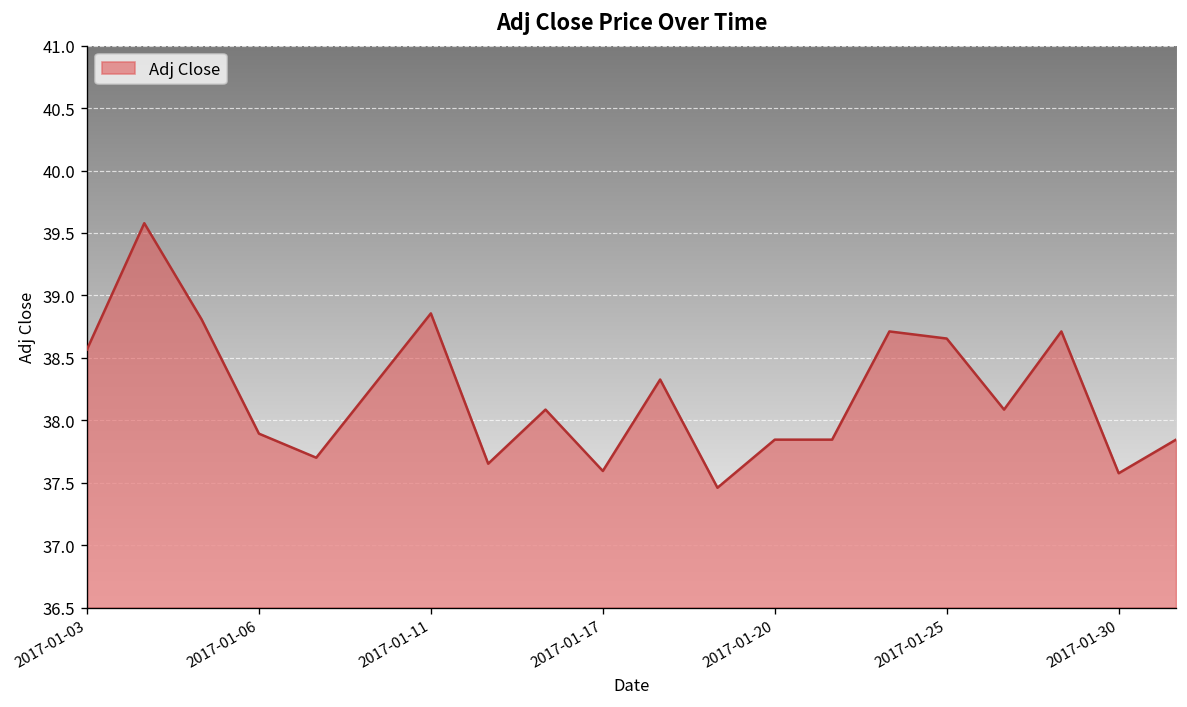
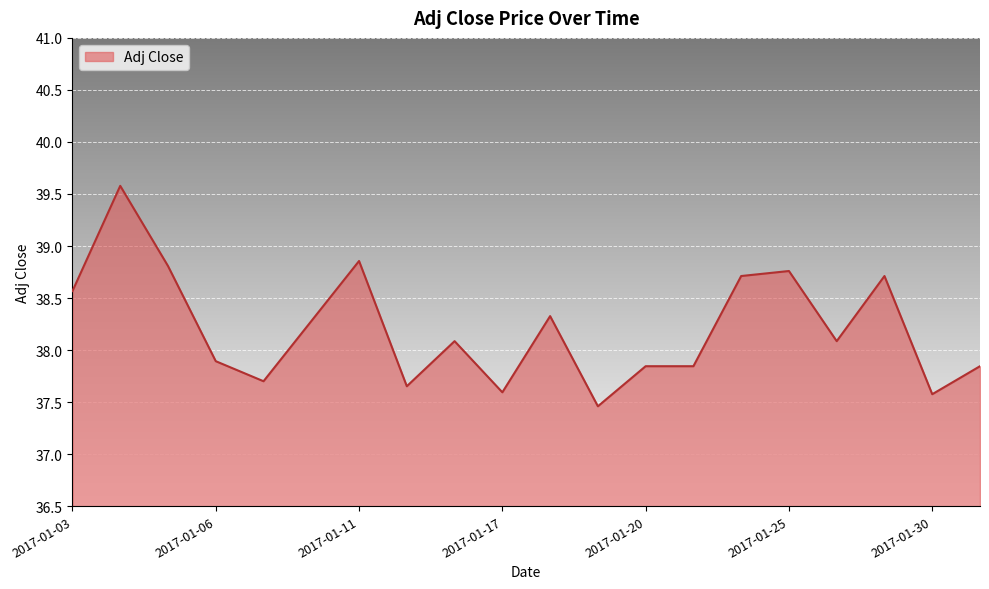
  {
    "2017-01-03": 38.57,
    "2017-01-06": 37.89,
    "2017-01-11": 38.86,
    "2017-01-17": 37.59,
    "2017-01-20": 37.84,
-   "2017-01-25": 38.65,
+   "2017-01-25": 38.76,
    "2017-01-30": 37.58
  }
